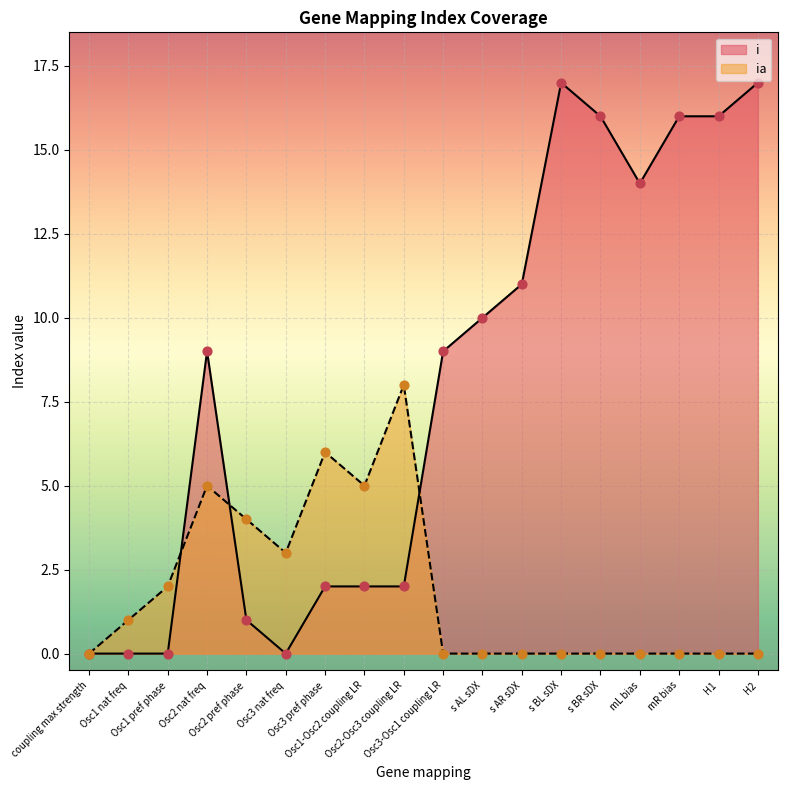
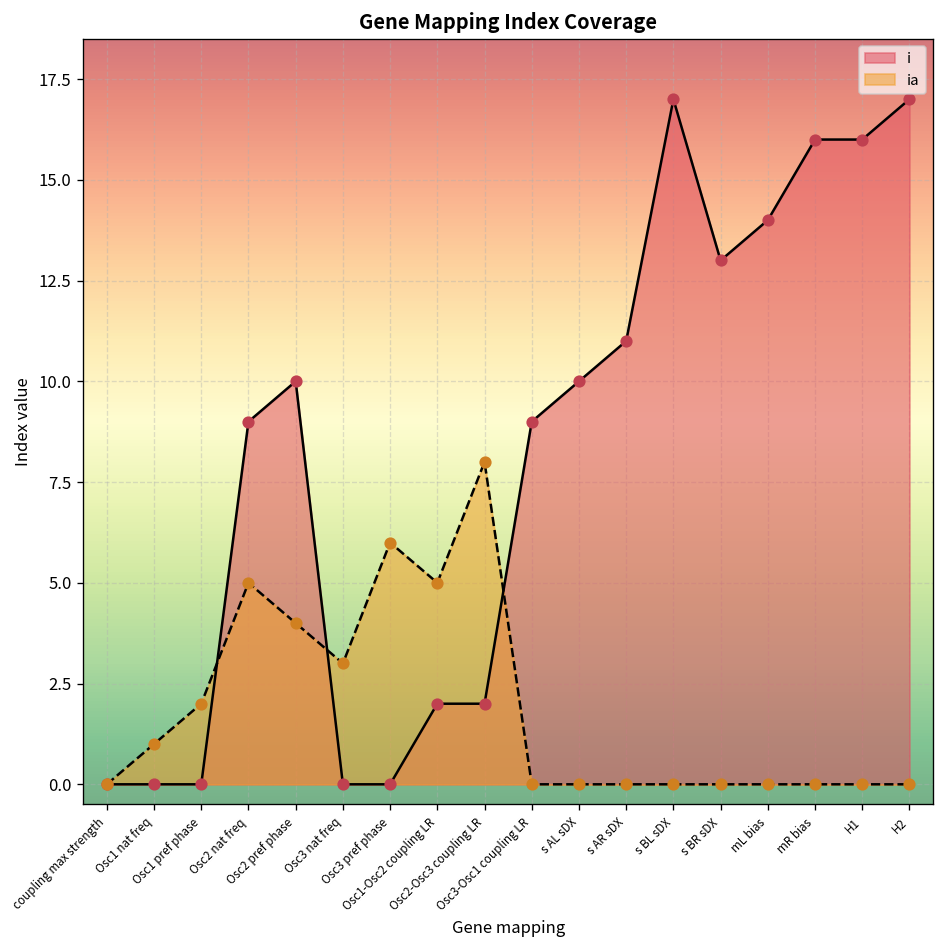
  {
    "i": {
      "Osc1 nat freq": 0,
      "Osc1 pref phase": 0,
      "Osc2 nat freq": 9,
-     "Osc2 pref phase": 1,
+     "Osc2 pref phase": 10,
      "Osc3 nat freq": 0,
-     "Osc3 pref phase": 2,
+     "Osc3 pref phase": 0,
      "Osc1-Osc2 coupling LR": 2,
      "Osc2-Osc3 coupling LR": 2,
      "Osc3-Osc1 coupling LR": 9,
      "s AL sDX": 10,
      "s AR sDX": 11,
      "s BL sDX": 17,
-     "s BR sDX": 16,
+     "s BR sDX": 13,
      "mL bias": 14,
      "mR bias": 16,
      "H1": 16,
      "H2": 17
    },
    "ia": {
      "Osc1 nat freq": 1,
      "Osc1 pref phase": 2,
      "Osc2 nat freq": 5,
      "Osc2 pref phase": 4,
      "Osc3 nat freq": 3,
      "Osc3 pref phase": 6,
      "Osc1-Osc2 coupling LR": 5,
      "Osc2-Osc3 coupling LR": 8,
      "Osc3-Osc1 coupling LR": 0,
      "s AL sDX": 0,
      "s AR sDX": 0,
      "s BL sDX": 0,
      "s BR sDX": 0,
      "mL bias": 0,
      "mR bias": 0,
      "H1": 0,
      "H2": 0
    }
  }
